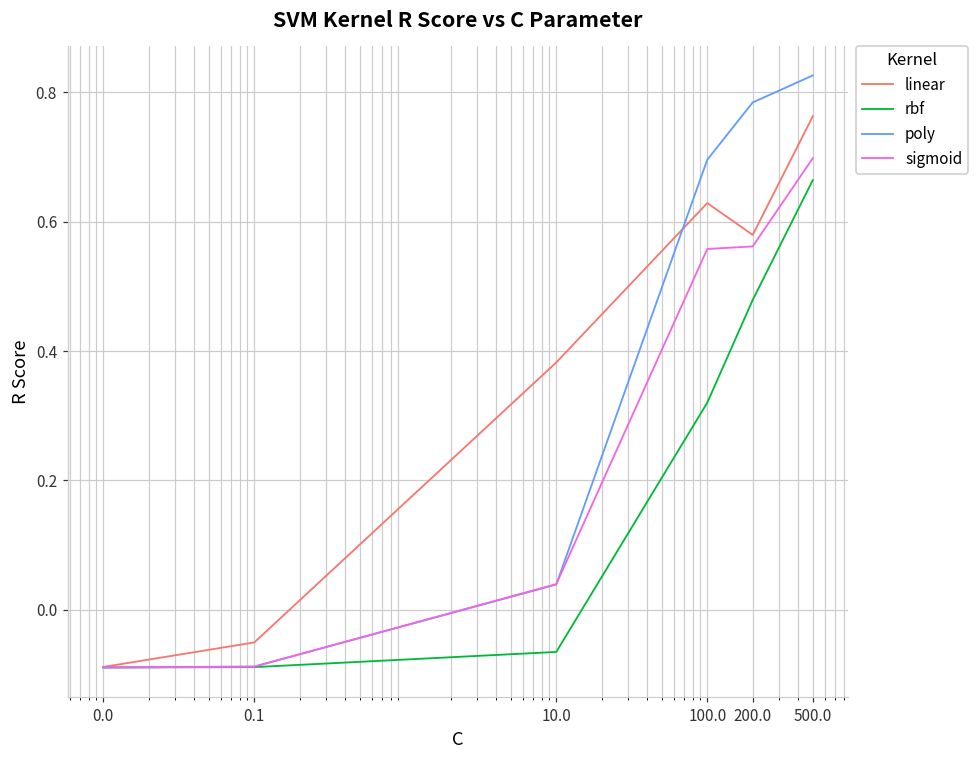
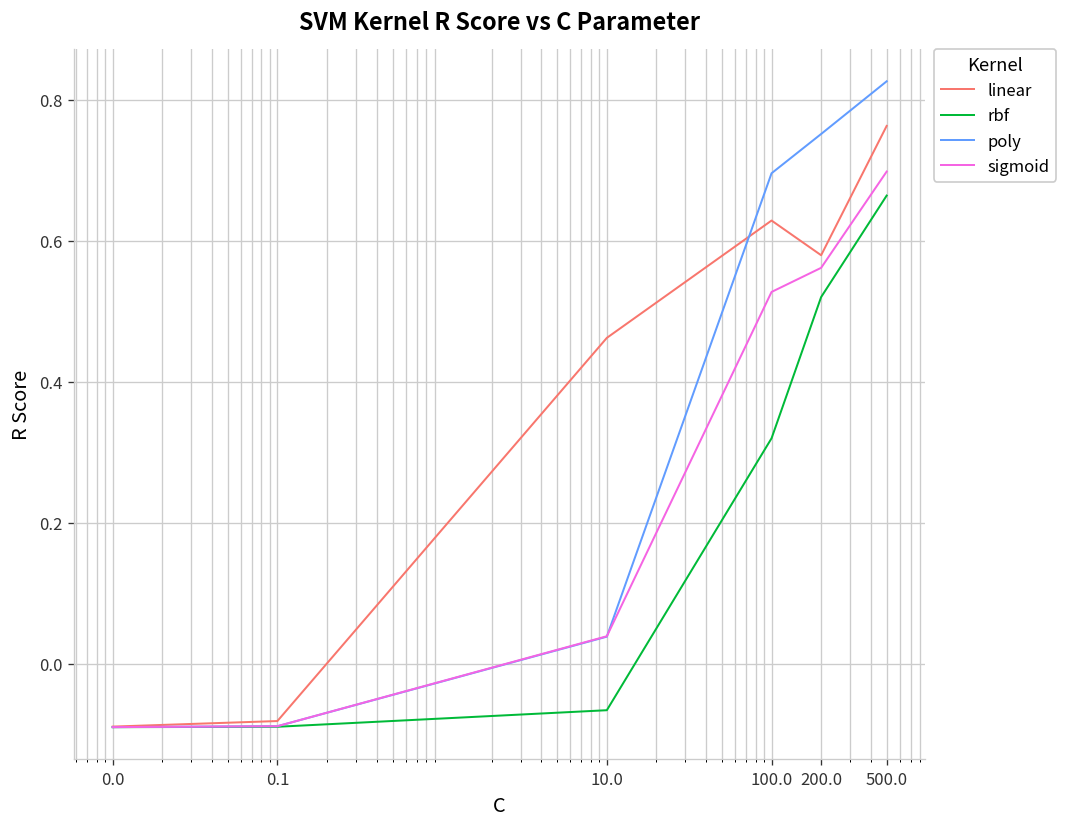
  {
    "linear": {
-     "0.1": -0.05,
-     "10.0": 0.38,
+     "0.1": -0.08,
+     "10.0": 0.46,
      "100.0": 0.63,
      "200.0": 0.58,
      "500.0": 0.76
    },
    "rbf": {
      "10.0": -0.07,
      "100.0": 0.32,
-     "200.0": 0.48,
+     "200.0": 0.52,
      "500.0": 0.66
    },
    "poly": {
      "100.0": 0.70,
-     "200.0": 0.78,
+     "200.0": 0.75,
      "500.0": 0.83
    },
    "sigmoid": {
-     "100.0": 0.56,
+     "100.0": 0.53,
      "200.0": 0.56,
      "500.0": 0.70
    }
  }
